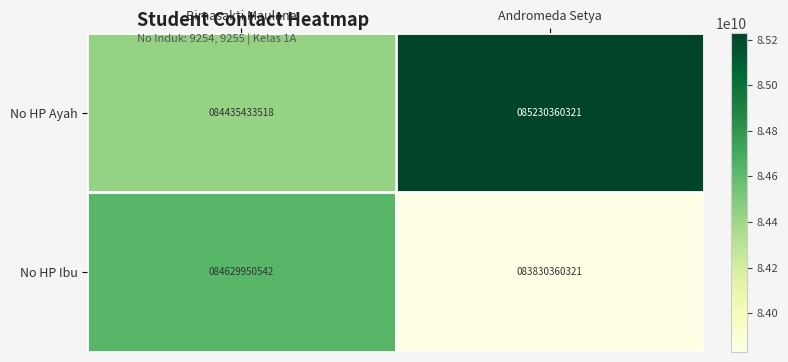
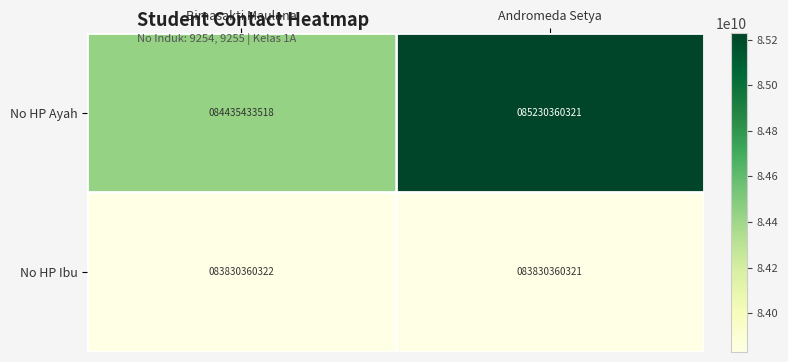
  {
    "No HP Ayah": {
      "Bimasakti Maulana": "084435433518",
      "Andromeda Setya": "085230360321"
    },
    "No HP Ibu": {
-     "Bimasakti Maulana": "084629950542",
+     "Bimasakti Maulana": "083830360322",
      "Andromeda Setya": "083830360321"
    }
  }
